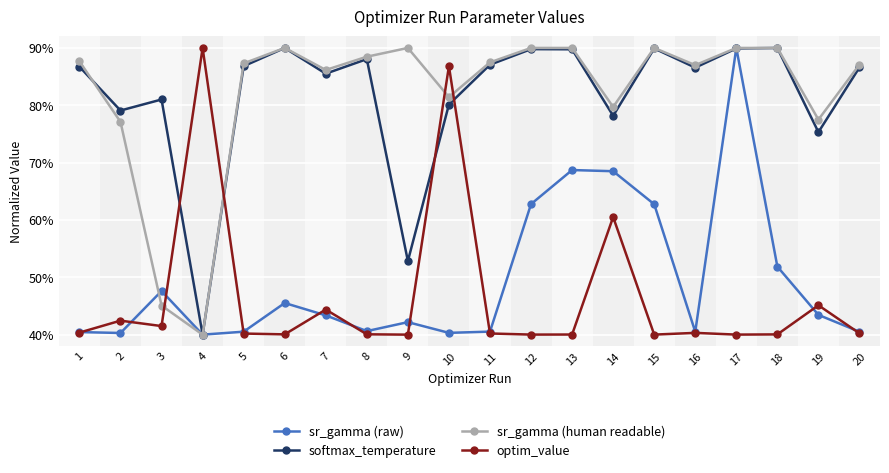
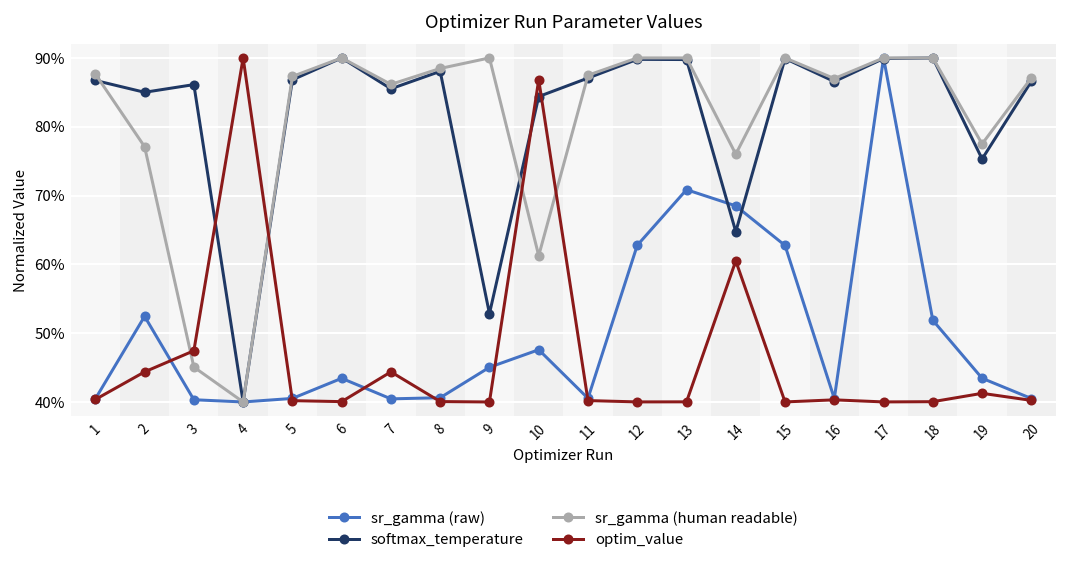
  {
    "sr_gamma (raw)": {
-     "2": "40%",
-     "3": "48%",
-     "6": "46%",
-     "7": "43%",
+     "2": "52%",
+     "3": "40%",
+     "6": "43%",
+     "7": "40%",
      "8": "41%",
-     "9": "42%",
-     "10": "40%",
+     "9": "45%",
+     "10": "48%",
      "12": "63%",
-     "13": "69%",
+     "13": "71%",
      "14": "69%",
      "15": "63%",
      "18": "52%",
      "19": "43%"
    },
    "softmax_temperature": {
      "1": "87%",
-     "2": "79%",
-     "3": "81%",
+     "2": "85%",
+     "3": "86%",
      "5": "87%",
      "7": "86%",
      "9": "53%",
-     "10": "80%",
-     "14": "78%",
+     "10": "84%",
+     "14": "65%",
      "19": "75%",
      "20": "87%"
    },
    "sr_gamma (human readable)": {
      "1": "88%",
      "2": "77%",
      "3": "45%",
      "5": "87%",
      "7": "86%",
      "9": "90%",
-     "10": "81%",
-     "14": "80%",
+     "10": "61%",
+     "14": "76%",
      "19": "77%",
      "20": "87%"
    },
    "optim_value": {
-     "2": "42%",
-     "3": "41%",
+     "2": "44%",
+     "3": "47%",
      "4": "90%",
      "6": "40%",
      "7": "44%",
      "8": "40%",
      "9": "40%",
      "10": "87%",
      "12": "40%",
      "13": "40%",
      "14": "61%",
      "15": "40%",
      "17": "40%",
      "18": "40%",
-     "19": "45%"
+     "19": "41%"
    }
  }
